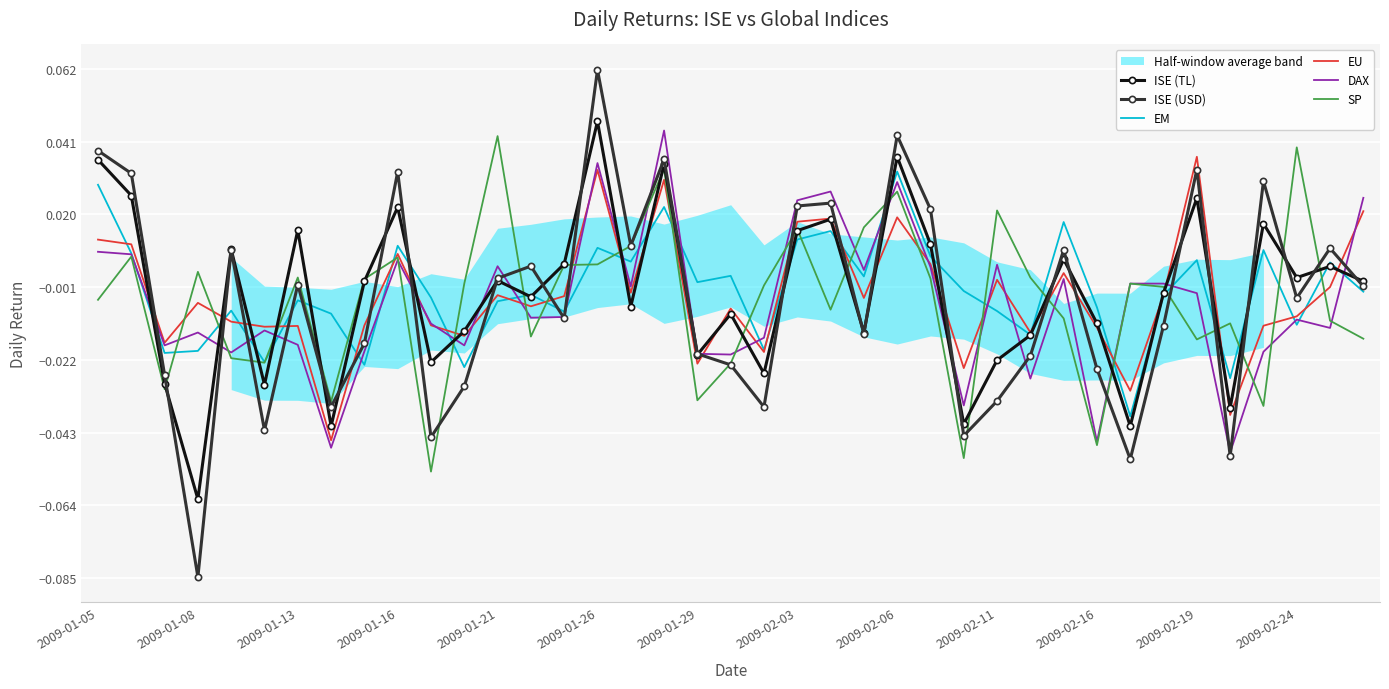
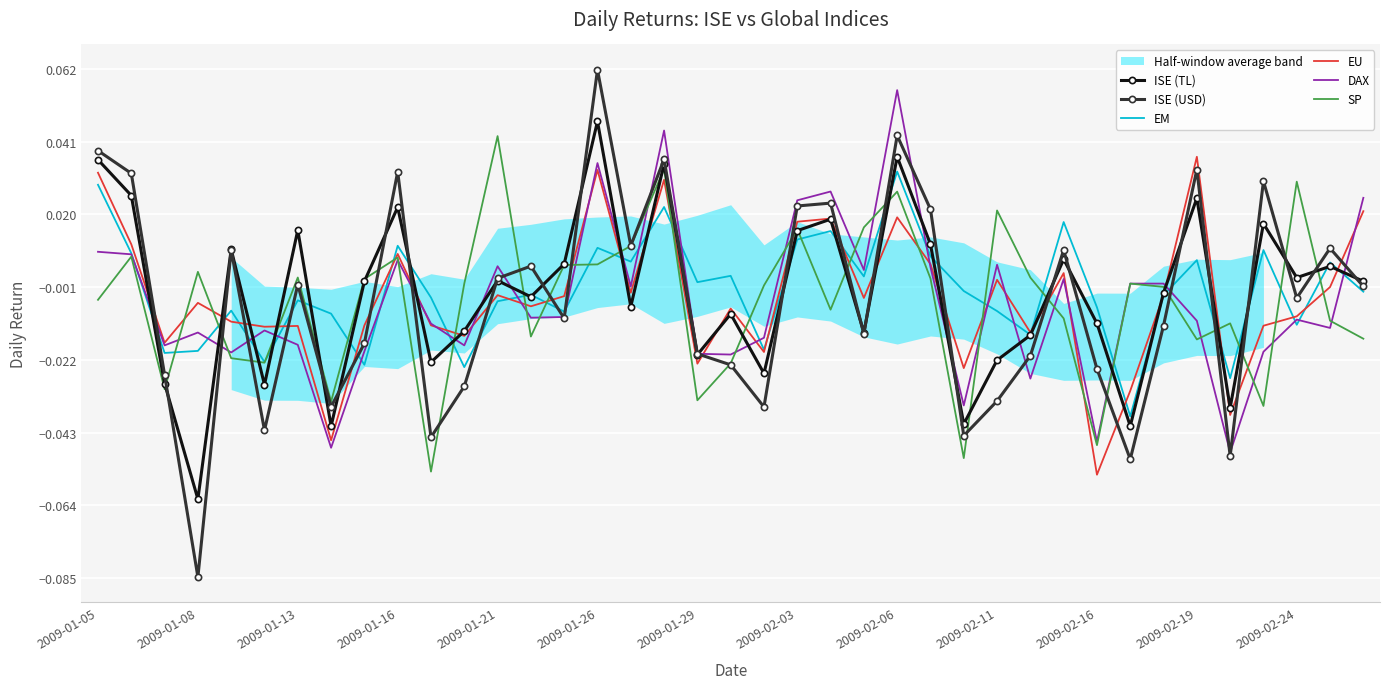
  {
    "EU": {
-     "2009-01-05": 0.013,
+     "2009-01-05": 0.032,
      "2009-01-08": -0.006,
      "2009-01-13": -0.012,
      "2009-01-16": 0.009,
      "2009-01-21": -0.003,
      "2009-01-26": 0.033,
      "2009-01-29": -0.023,
      "2009-02-06": 0.019,
      "2009-02-11": 0.001,
-     "2009-02-16": -0.013,
+     "2009-02-16": -0.055,
      "2009-02-19": 0.037,
      "2009-02-24": -0.009
    },
    "DAX": {
      "2009-01-05": 0.009,
      "2009-01-08": -0.014,
      "2009-01-13": -0.018,
      "2009-01-16": 0.007,
      "2009-01-21": 0.005,
      "2009-01-26": 0.035,
      "2009-02-03": 0.024,
-     "2009-02-06": 0.029,
+     "2009-02-06": 0.056,
      "2009-02-11": 0.005,
      "2009-02-16": -0.046,
-     "2009-02-19": -0.003,
+     "2009-02-19": -0.011,
      "2009-02-24": -0.010
    },
    "SP": {
      "2009-01-05": -0.005,
      "2009-01-08": 0.003,
      "2009-01-13": 0.002,
      "2009-01-16": 0.008,
      "2009-01-21": 0.043,
      "2009-01-26": 0.006,
      "2009-01-29": -0.034,
      "2009-02-06": 0.027,
      "2009-02-11": 0.021,
      "2009-02-16": -0.047,
      "2009-02-19": -0.016,
-     "2009-02-24": 0.039
+     "2009-02-24": 0.029
    }
  }
